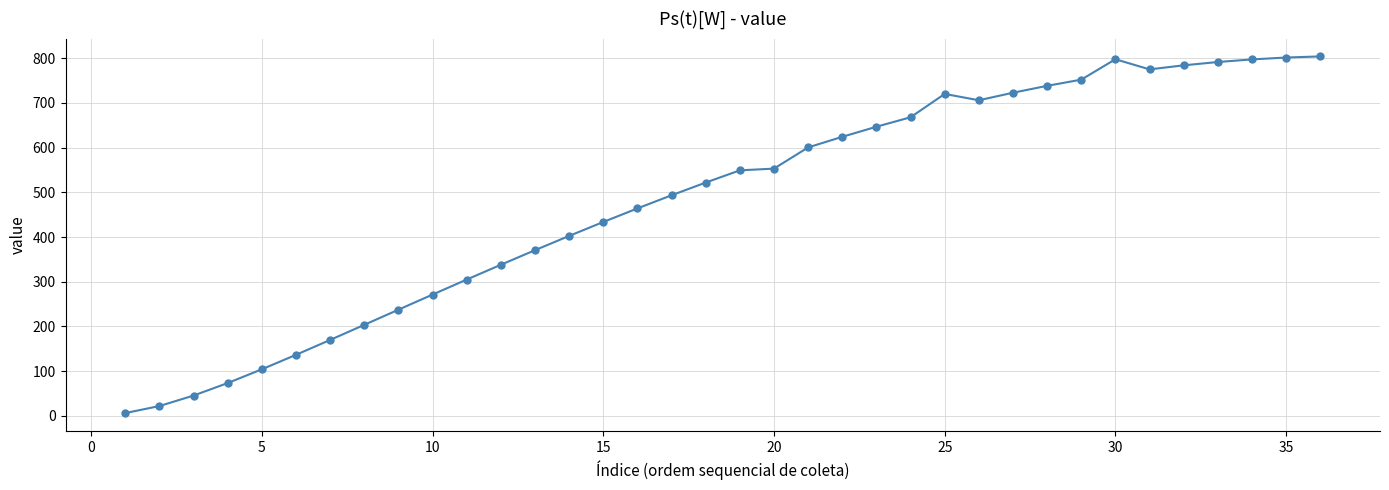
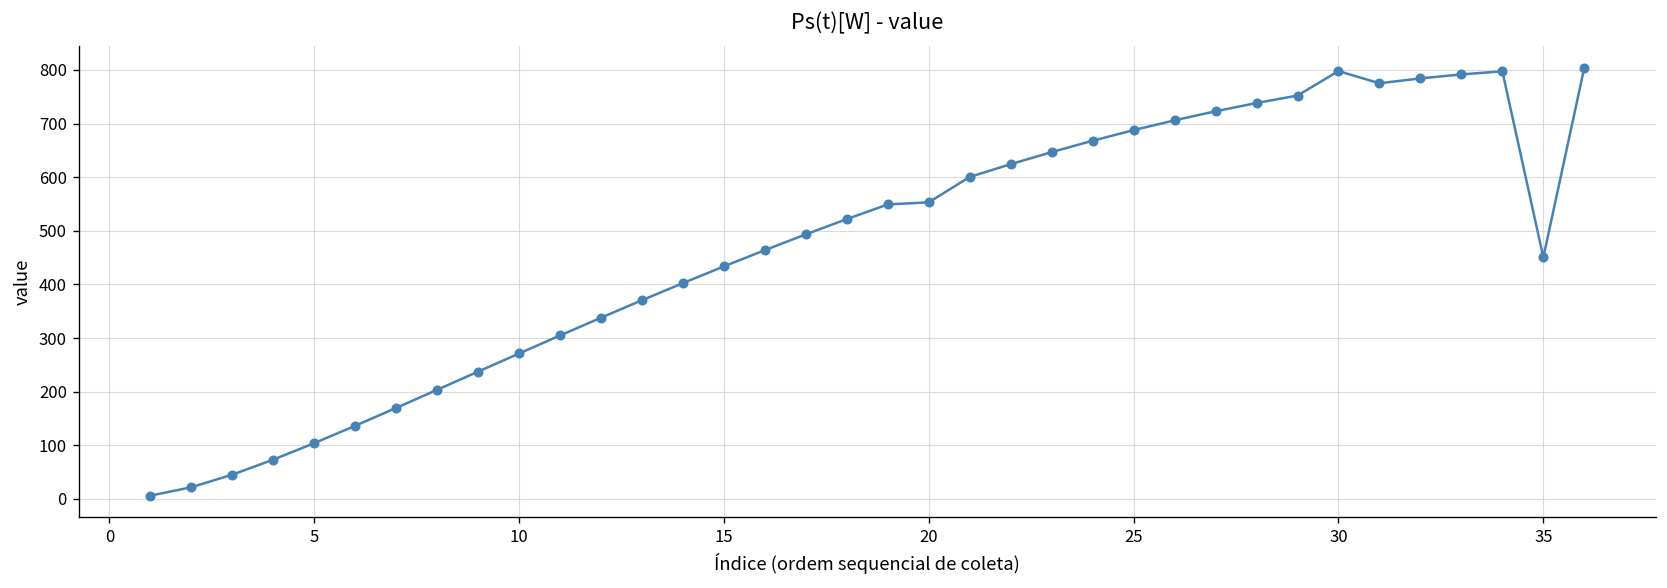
  {
    "5": 100,
    "10": 270,
    "15": 430,
    "20": 550,
-   "25": 720,
+   "25": 690,
    "30": 800,
-   "35": 800
+   "35": 450
  }
